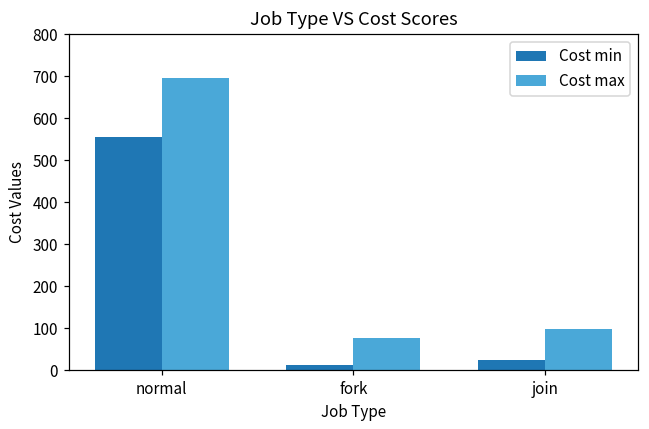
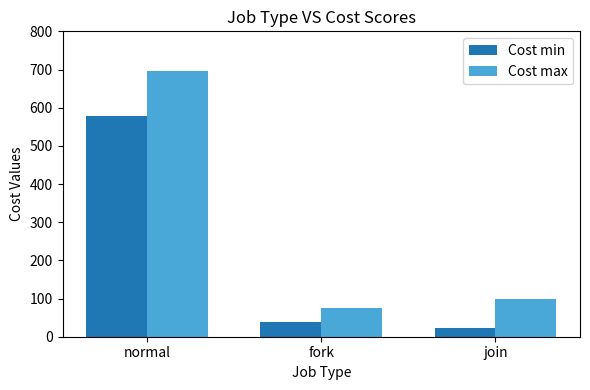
  {
    "Cost min": {
-     "normal": 560,
-     "fork": 10,
+     "normal": 580,
+     "fork": 40,
      "join": 20
    },
    "Cost max": {
      "normal": 700,
      "fork": 80,
      "join": 100
    }
  }
